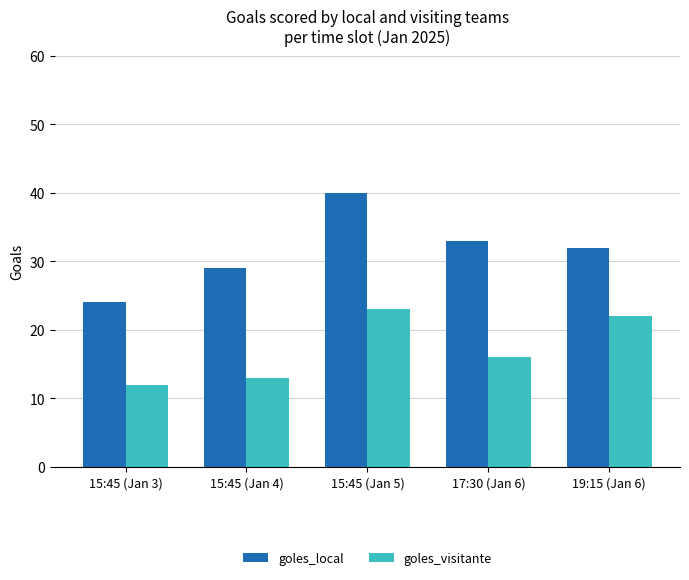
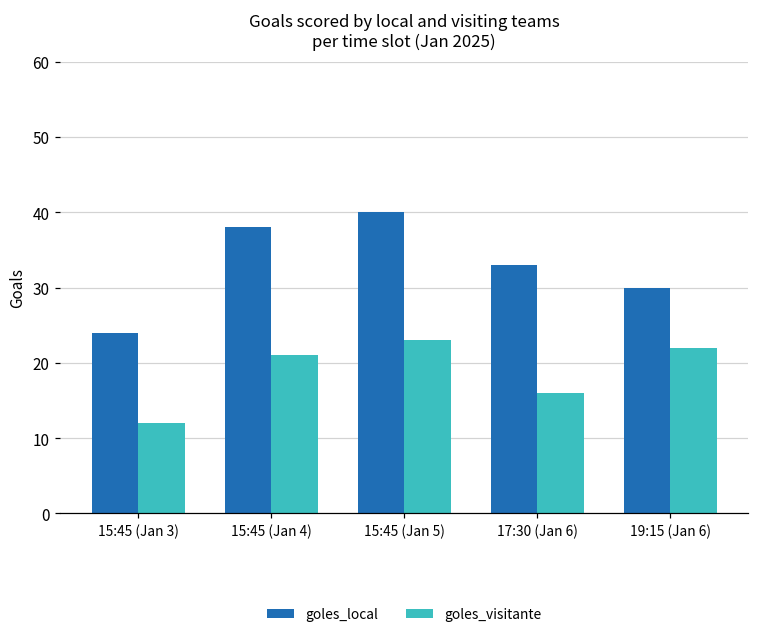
  {
    "goles_local": {
      "15:45 (Jan 3)": 24,
-     "15:45 (Jan 4)": 29,
+     "15:45 (Jan 4)": 38,
      "15:45 (Jan 5)": 40,
      "17:30 (Jan 6)": 33,
-     "19:15 (Jan 6)": 32
+     "19:15 (Jan 6)": 30
    },
    "goles_visitante": {
      "15:45 (Jan 3)": 12,
-     "15:45 (Jan 4)": 13,
+     "15:45 (Jan 4)": 21,
      "15:45 (Jan 5)": 23,
      "17:30 (Jan 6)": 16,
      "19:15 (Jan 6)": 22
    }
  }
